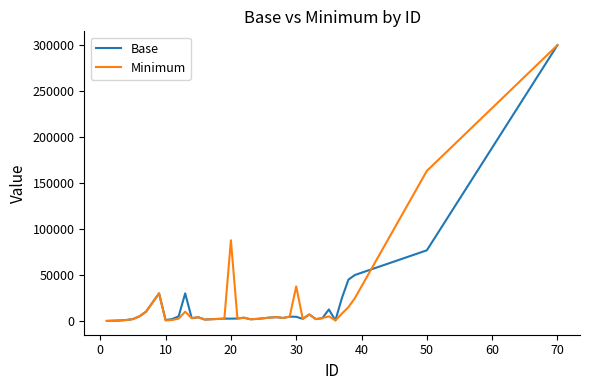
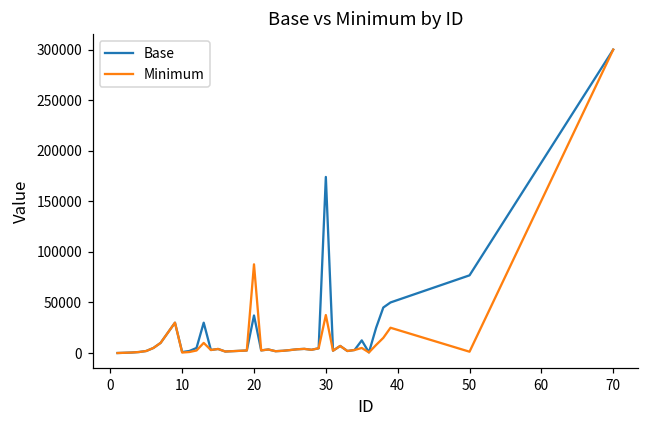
  {
    "Base": {
-     "20": 0,
-     "30": 0,
+     "20": 40000,
+     "30": 170000,
      "50": 80000
    },
    "Minimum": {
      "20": 90000,
      "30": 40000,
-     "50": 160000
+     "50": 0
    }
  }
